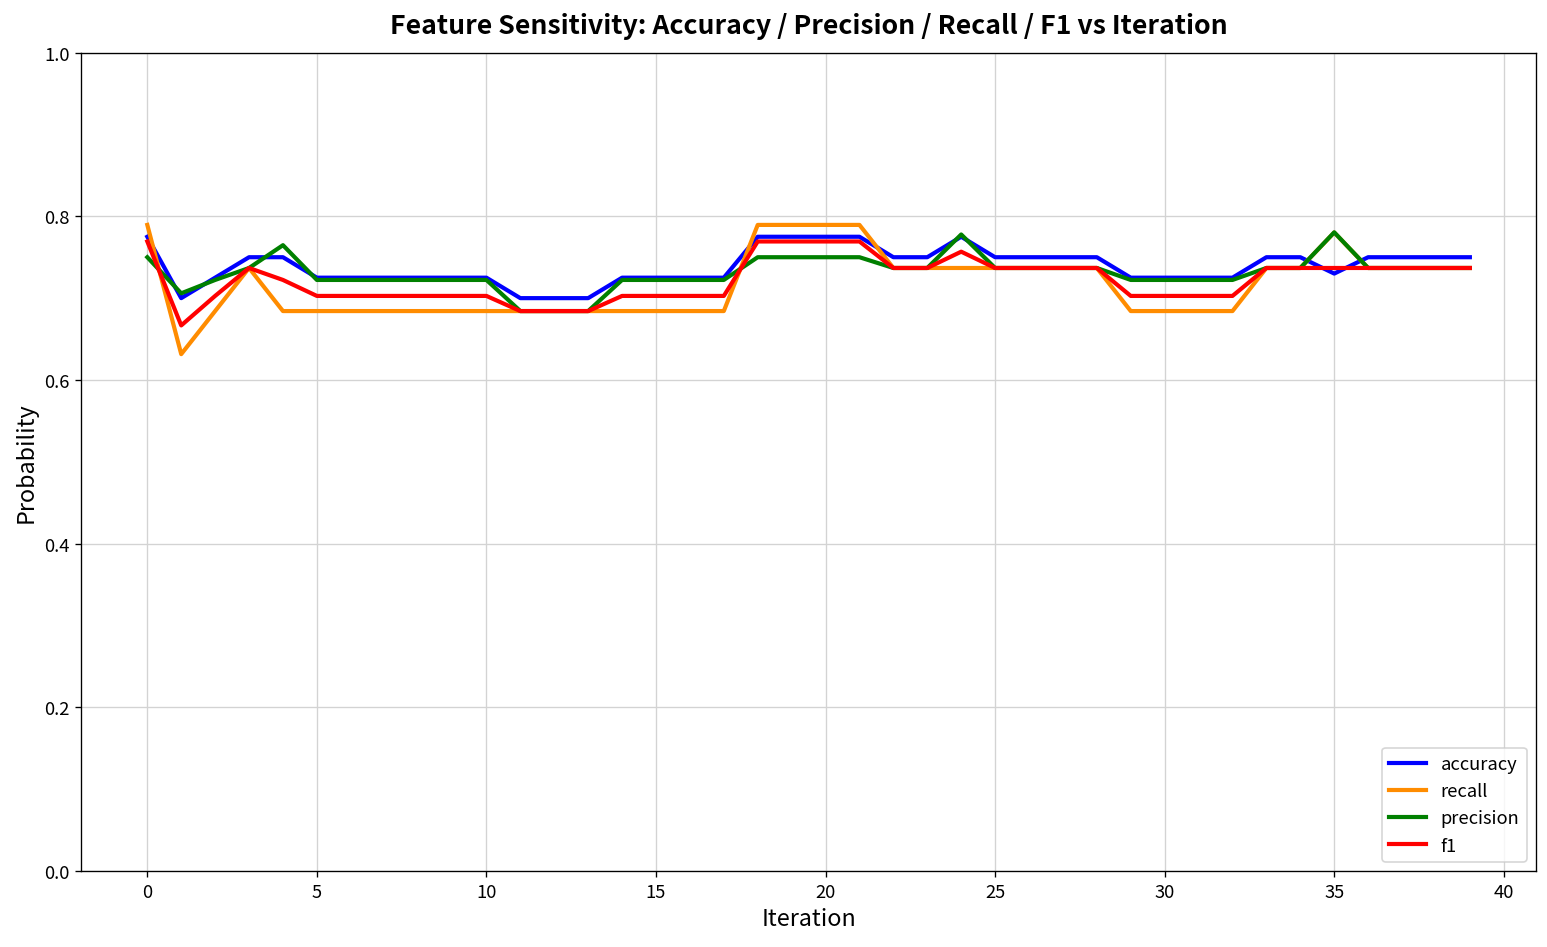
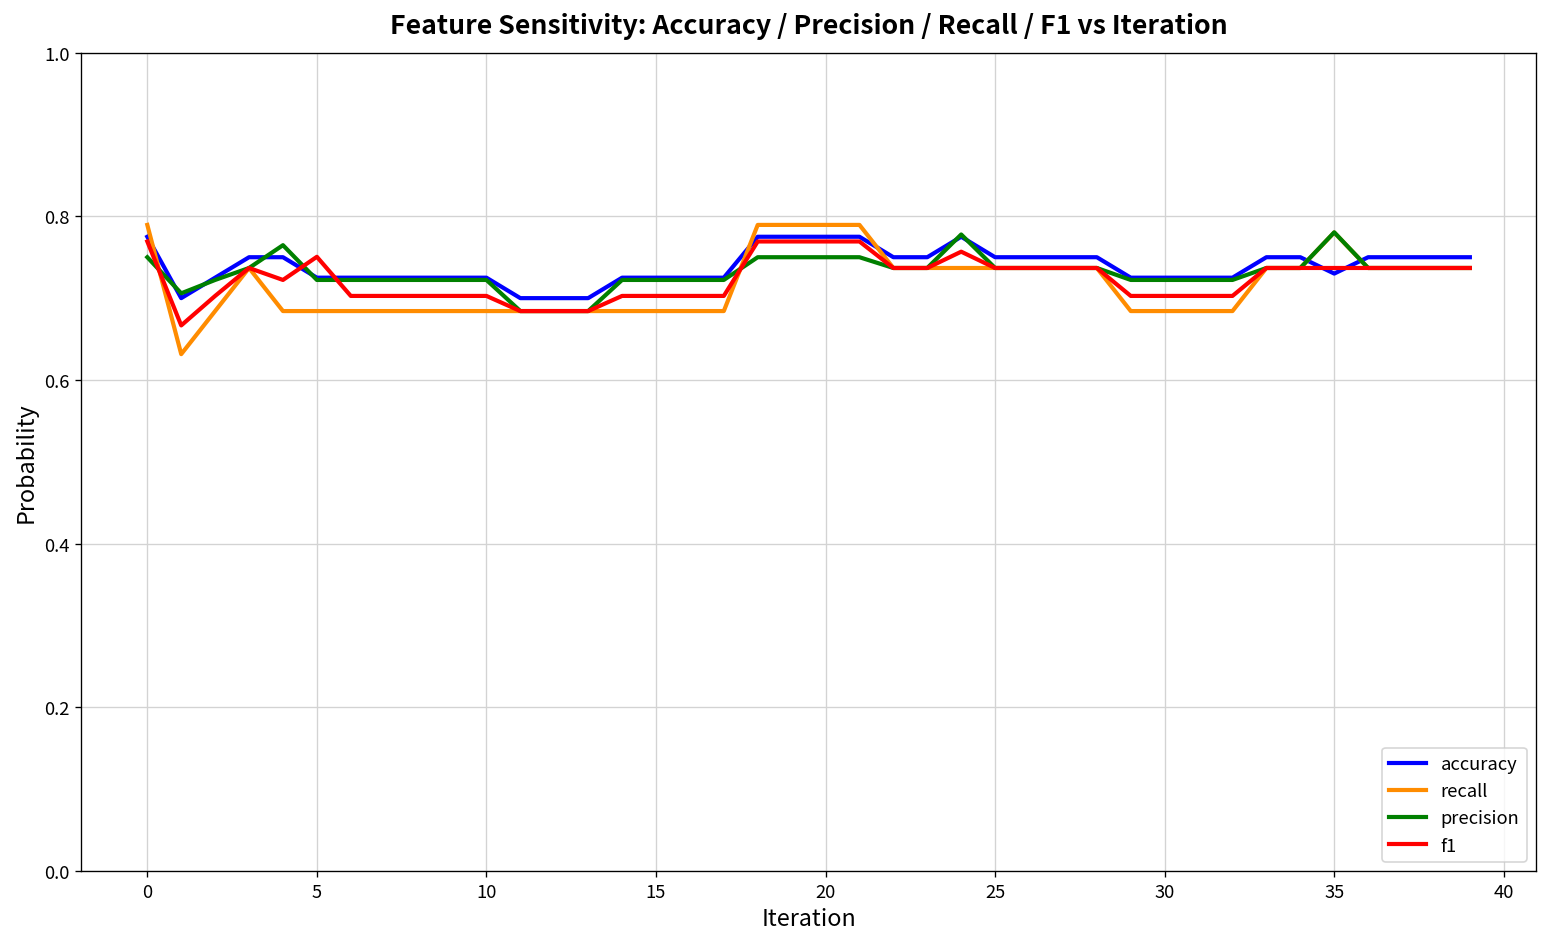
  {
    "accuracy": {
      "0": 0.78,
      "20": 0.78,
      "25": 0.75,
      "35": 0.73
    },
    "recall": {
      "0": 0.79,
      "5": 0.68,
      "10": 0.68,
      "15": 0.68,
      "20": 0.79,
      "30": 0.68
    },
    "precision": {
      "0": 0.75,
      "20": 0.75
    },
    "f1": {
      "0": 0.77,
-     "5": 0.70,
+     "5": 0.75,
      "10": 0.70,
      "15": 0.70,
      "20": 0.77,
      "30": 0.70,
      "35": 0.74
    }
  }
